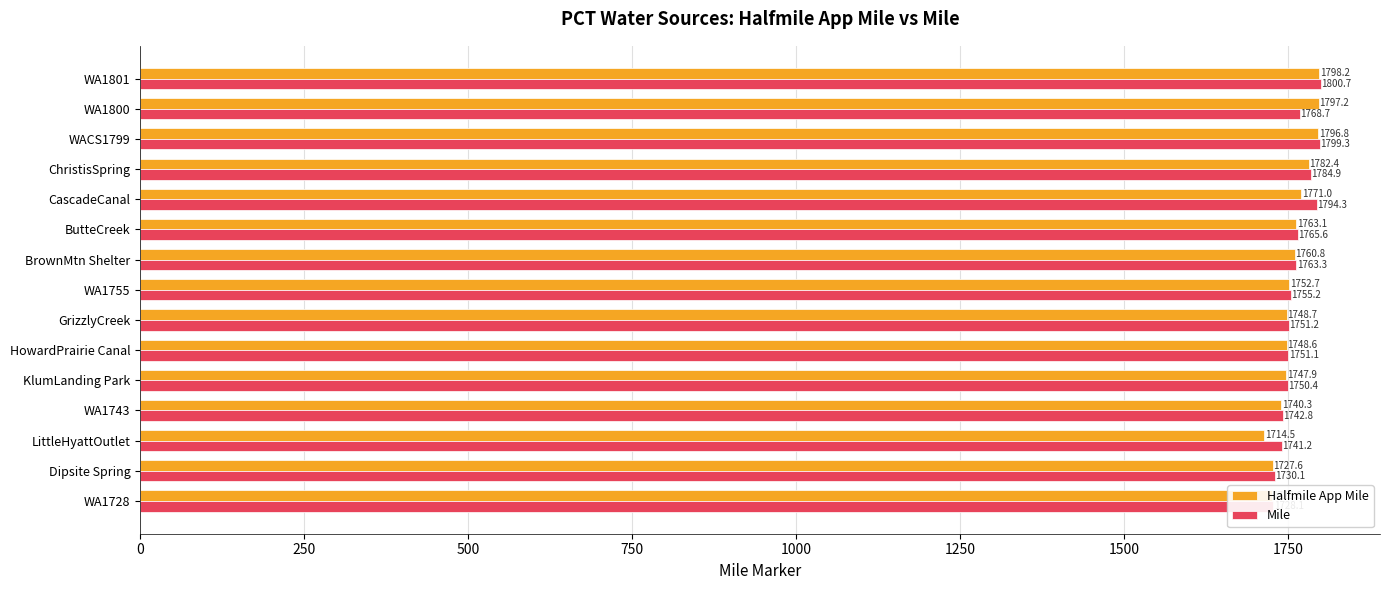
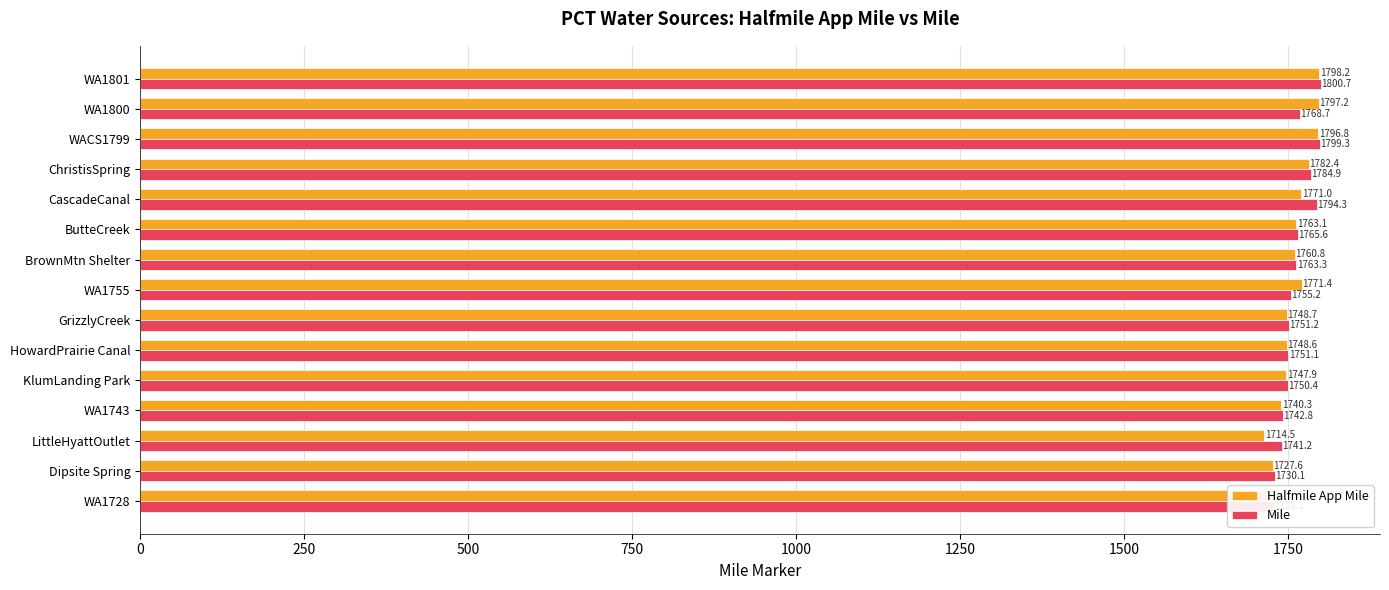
  {
    "Halfmile App Mile": {
      "WA1801": 1798.2,
      "WA1800": 1797.2,
      "WACS1799": 1796.8,
      "ChristisSpring": 1782.4,
      "CascadeCanal": 1771.0,
      "ButteCreek": 1763.1,
      "BrownMtn Shelter": 1760.8,
-     "WA1755": 1752.7,
+     "WA1755": 1771.4,
      "GrizzlyCreek": 1748.7,
      "HowardPrairie Canal": 1748.6,
      "KlumLanding Park": 1747.9,
      "WA1743": 1740.3,
      "LittleHyattOutlet": 1714.5,
      "Dipsite Spring": 1727.6
    },
    "Mile": {
      "WA1801": 1800.7,
      "WA1800": 1768.7,
      "WACS1799": 1799.3,
      "ChristisSpring": 1784.9,
      "CascadeCanal": 1794.3,
      "ButteCreek": 1765.6,
      "BrownMtn Shelter": 1763.3,
      "WA1755": 1755.2,
      "GrizzlyCreek": 1751.2,
      "HowardPrairie Canal": 1751.1,
      "KlumLanding Park": 1750.4,
      "WA1743": 1742.8,
      "LittleHyattOutlet": 1741.2,
      "Dipsite Spring": 1730.1
    }
  }
